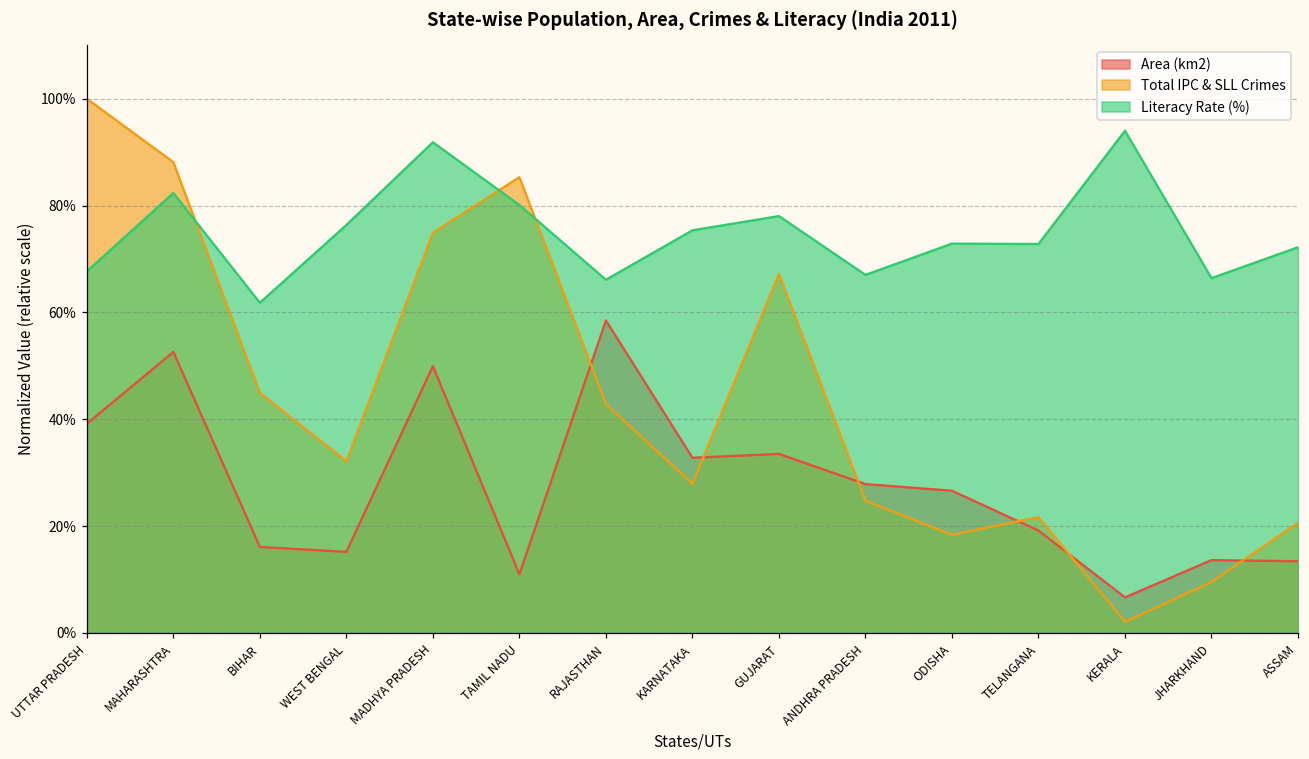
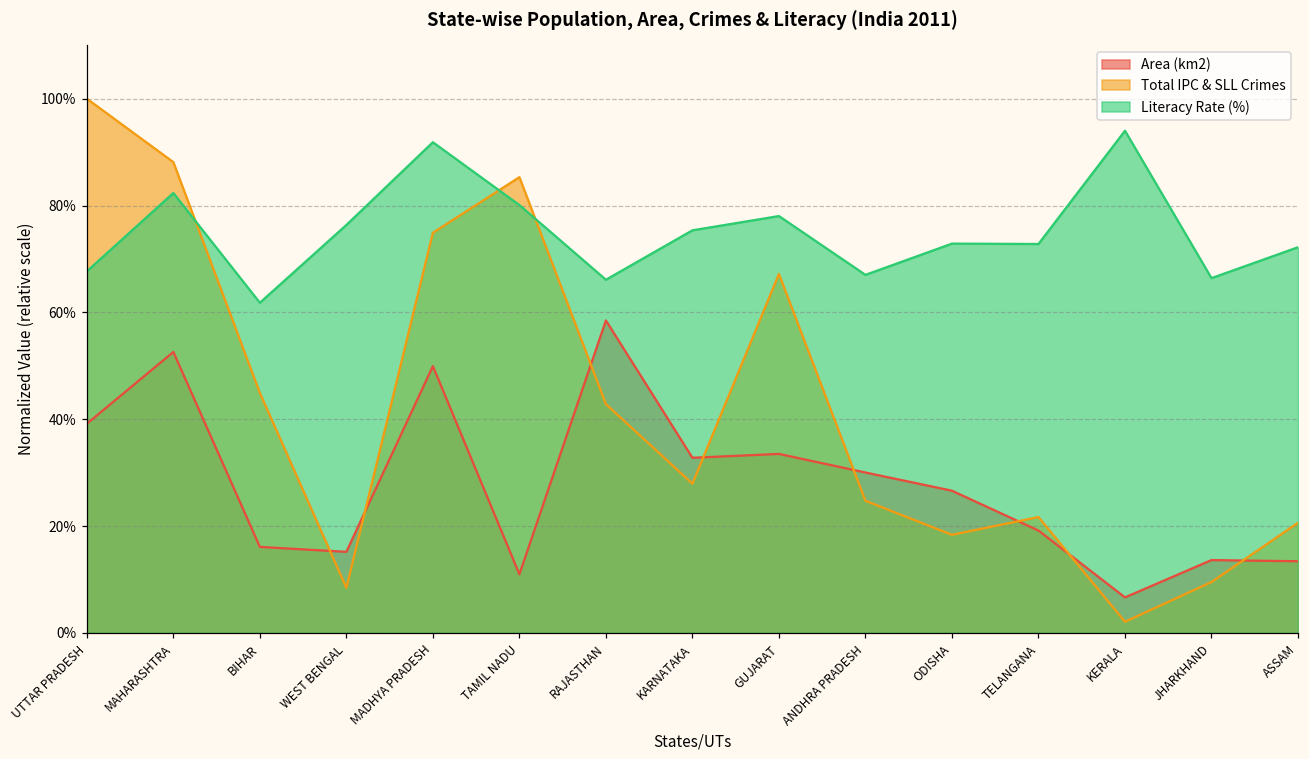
  {
    "Area (km2)": {
      "UTTAR PRADESH": "39%",
      "MAHARASHTRA": "53%",
      "BIHAR": "16%",
      "WEST BENGAL": "15%",
      "MADHYA PRADESH": "50%",
      "TAMIL NADU": "11%",
      "RAJASTHAN": "58%",
      "KARNATAKA": "33%",
      "GUJARAT": "33%",
-     "ANDHRA PRADESH": "28%",
+     "ANDHRA PRADESH": "30%",
      "ODISHA": "27%",
      "TELANGANA": "19%",
      "KERALA": "7%",
      "JHARKHAND": "14%",
      "ASSAM": "13%"
    },
    "Total IPC & SLL Crimes": {
      "UTTAR PRADESH": "100%",
      "MAHARASHTRA": "88%",
      "BIHAR": "45%",
-     "WEST BENGAL": "32%",
+     "WEST BENGAL": "8%",
      "MADHYA PRADESH": "75%",
      "TAMIL NADU": "85%",
      "RAJASTHAN": "43%",
      "KARNATAKA": "28%",
      "GUJARAT": "67%",
      "ANDHRA PRADESH": "25%",
      "ODISHA": "18%",
      "TELANGANA": "22%",
      "KERALA": "2%",
      "JHARKHAND": "10%",
      "ASSAM": "21%"
    },
    "Literacy Rate (%)": {
      "UTTAR PRADESH": "68%",
      "MAHARASHTRA": "82%",
      "BIHAR": "62%",
      "WEST BENGAL": "76%",
      "MADHYA PRADESH": "92%",
      "TAMIL NADU": "80%",
      "RAJASTHAN": "66%",
      "KARNATAKA": "75%",
      "GUJARAT": "78%",
      "ANDHRA PRADESH": "67%",
      "ODISHA": "73%",
      "TELANGANA": "73%",
      "KERALA": "94%",
      "JHARKHAND": "66%",
      "ASSAM": "72%"
    }
  }
